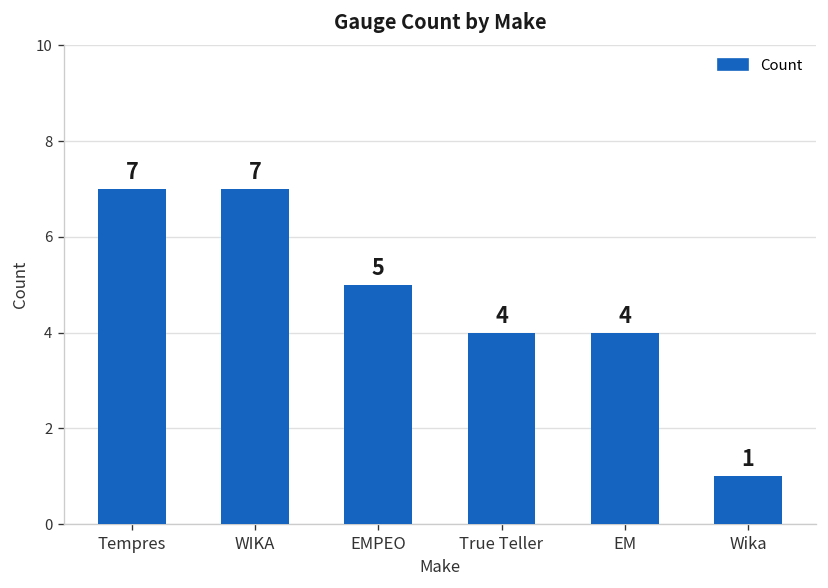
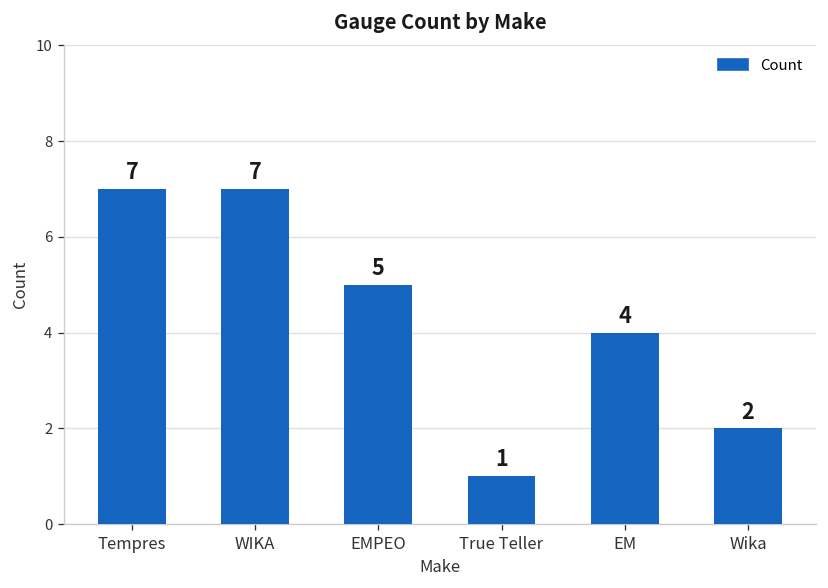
  {
    "Tempres": 7,
    "WIKA": 7,
    "EMPEO": 5,
-   "True Teller": 4,
+   "True Teller": 1,
    "EM": 4,
-   "Wika": 1
+   "Wika": 2
  }
